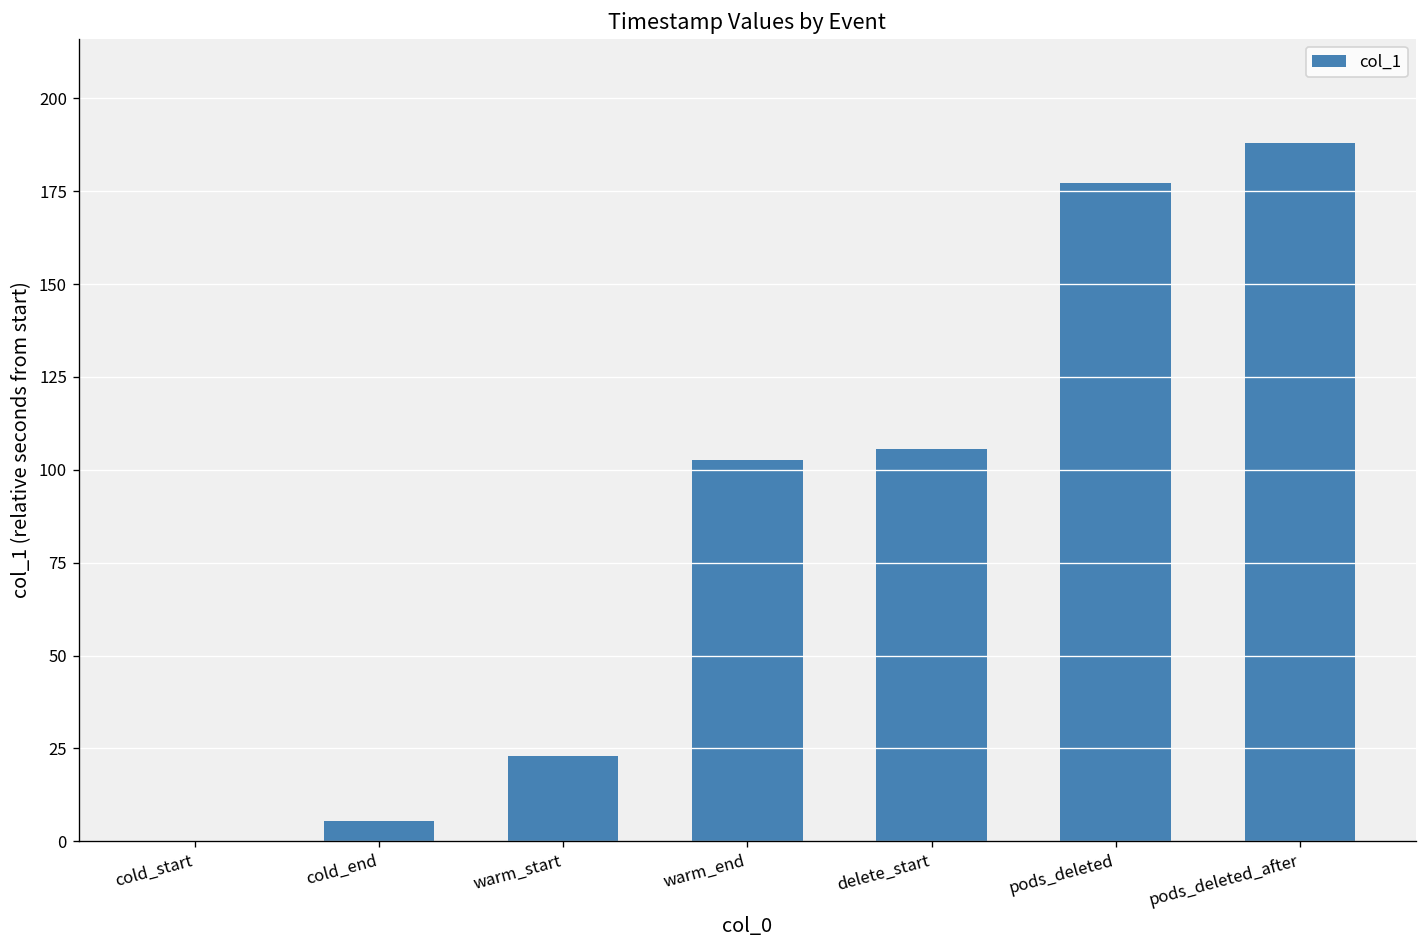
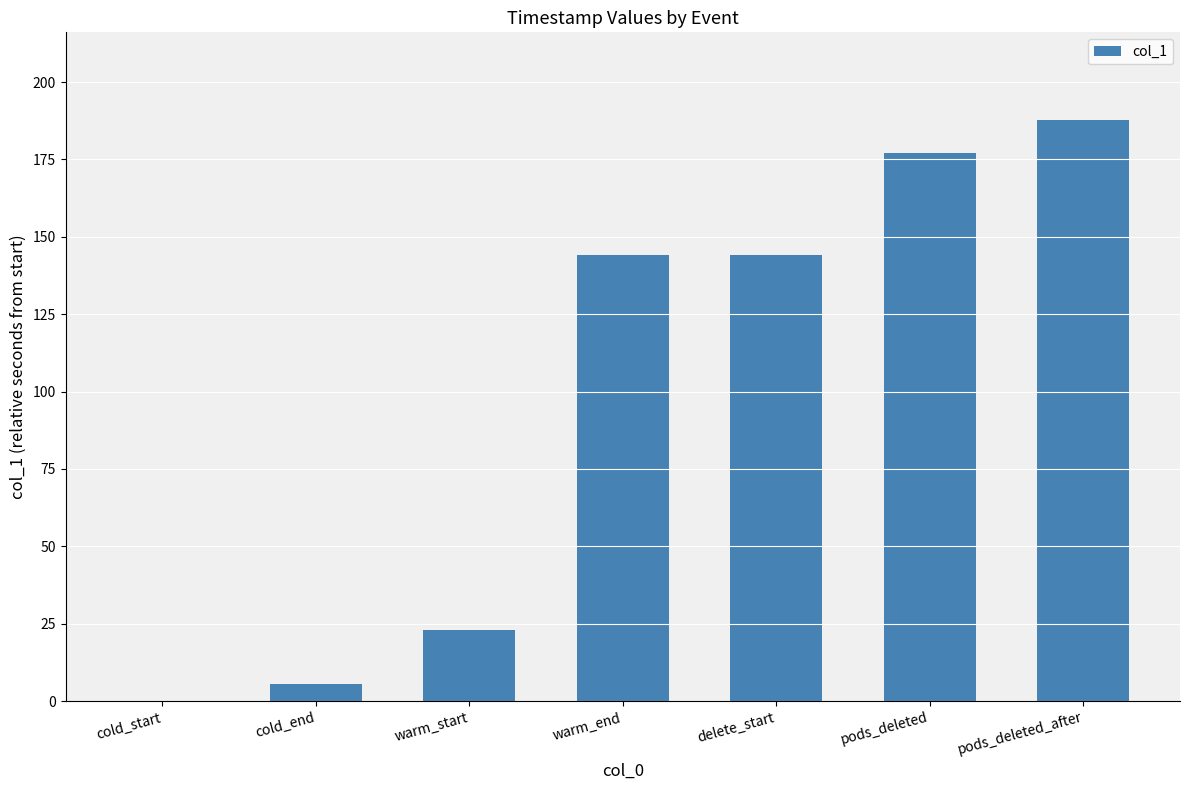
  {
    "cold_start": 0,
    "cold_end": 5,
    "warm_start": 23,
-   "warm_end": 103,
-   "delete_start": 106,
+   "warm_end": 144,
+   "delete_start": 144,
    "pods_deleted": 177,
    "pods_deleted_after": 188
  }
